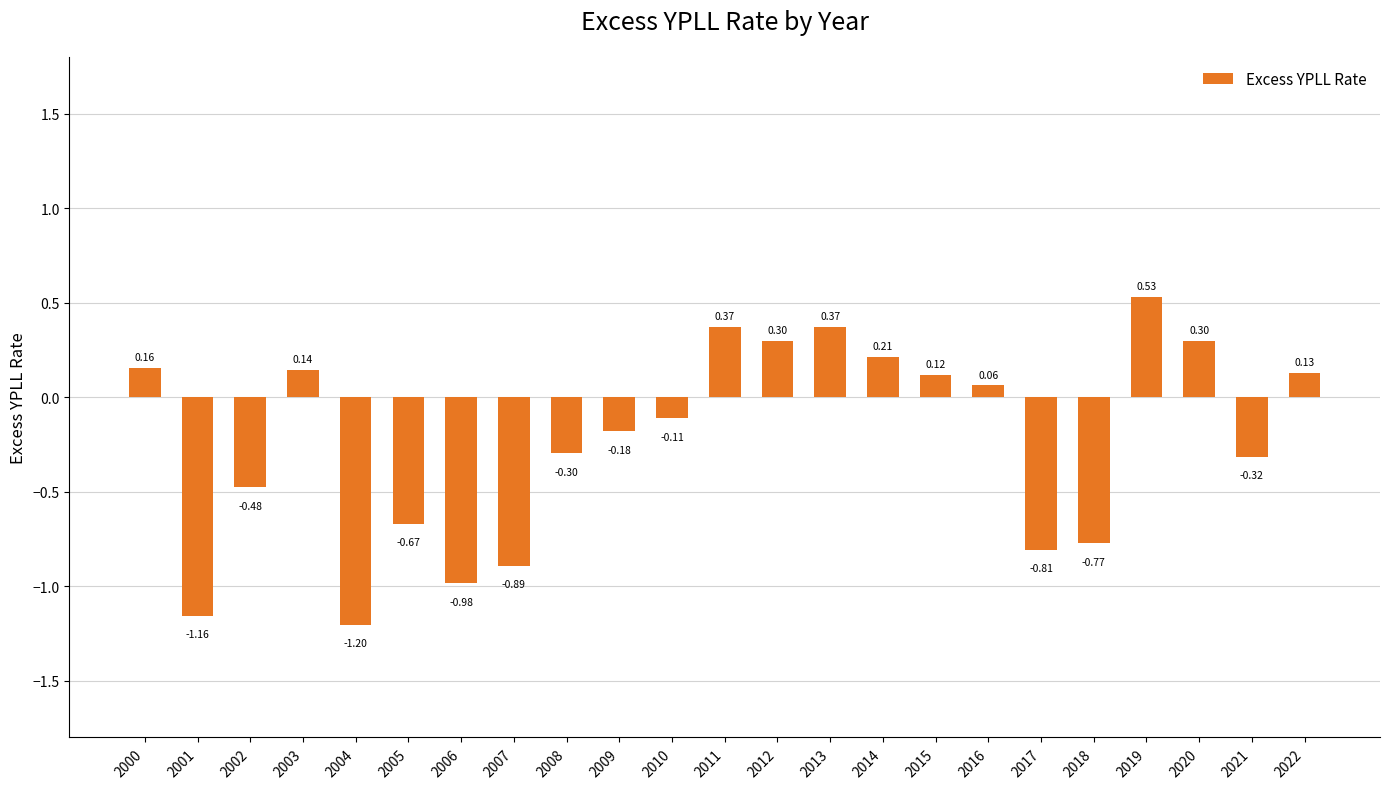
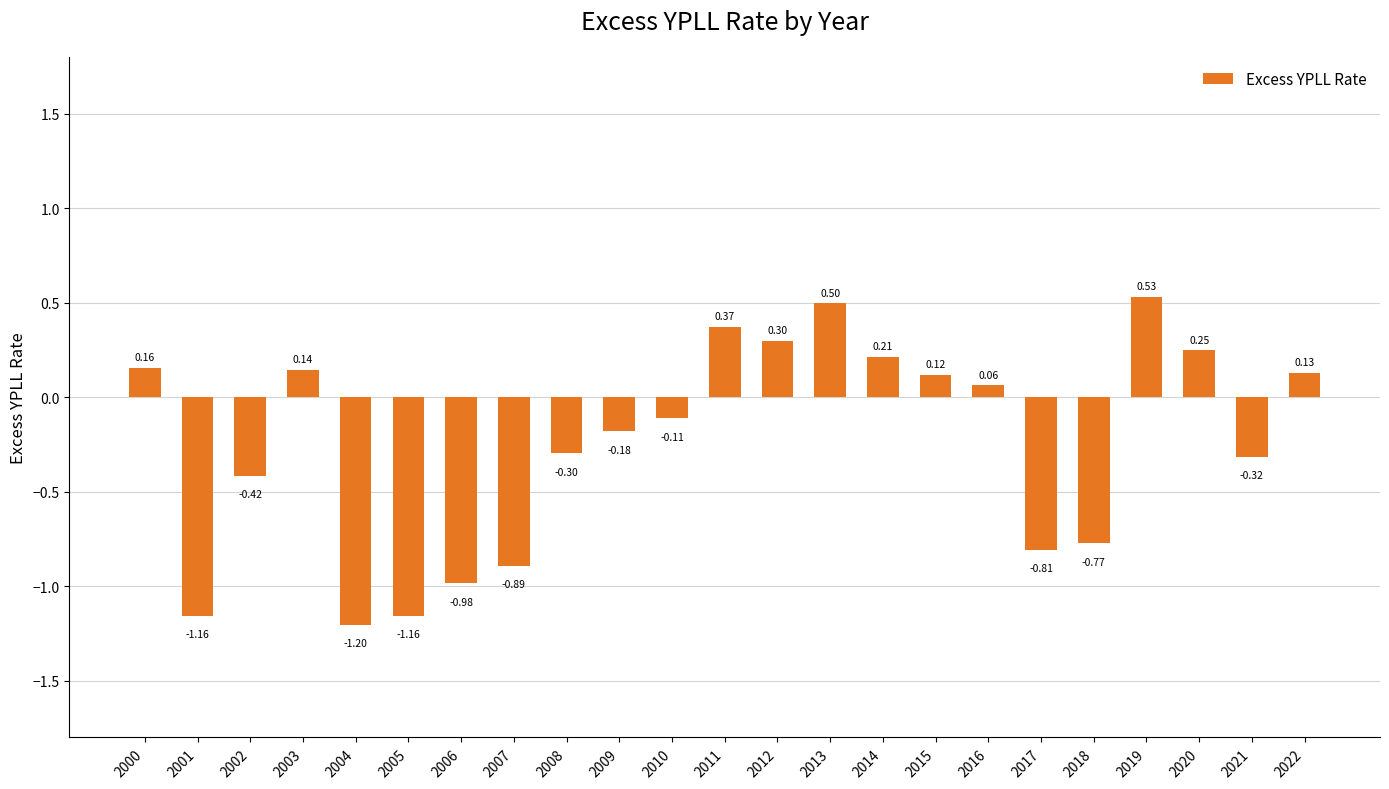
  {
    "2000": 0.16,
    "2001": -1.16,
-   "2002": -0.48,
+   "2002": -0.42,
    "2003": 0.14,
    "2004": -1.20,
-   "2005": -0.67,
+   "2005": -1.16,
    "2006": -0.98,
    "2007": -0.89,
    "2008": -0.30,
    "2009": -0.18,
    "2010": -0.11,
    "2011": 0.37,
    "2012": 0.30,
-   "2013": 0.37,
+   "2013": 0.50,
    "2014": 0.21,
    "2015": 0.12,
    "2016": 0.06,
    "2017": -0.81,
    "2018": -0.77,
    "2019": 0.53,
-   "2020": 0.30,
+   "2020": 0.25,
    "2021": -0.32,
    "2022": 0.13
  }
